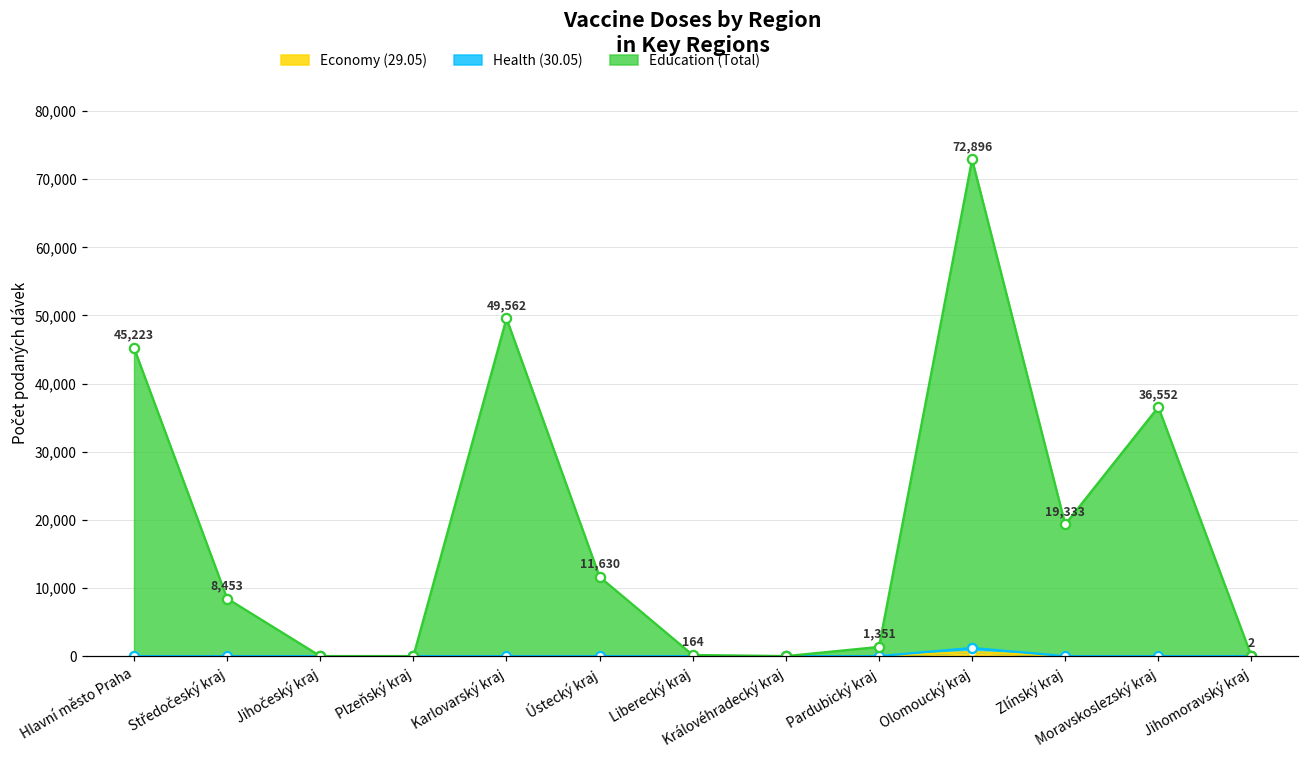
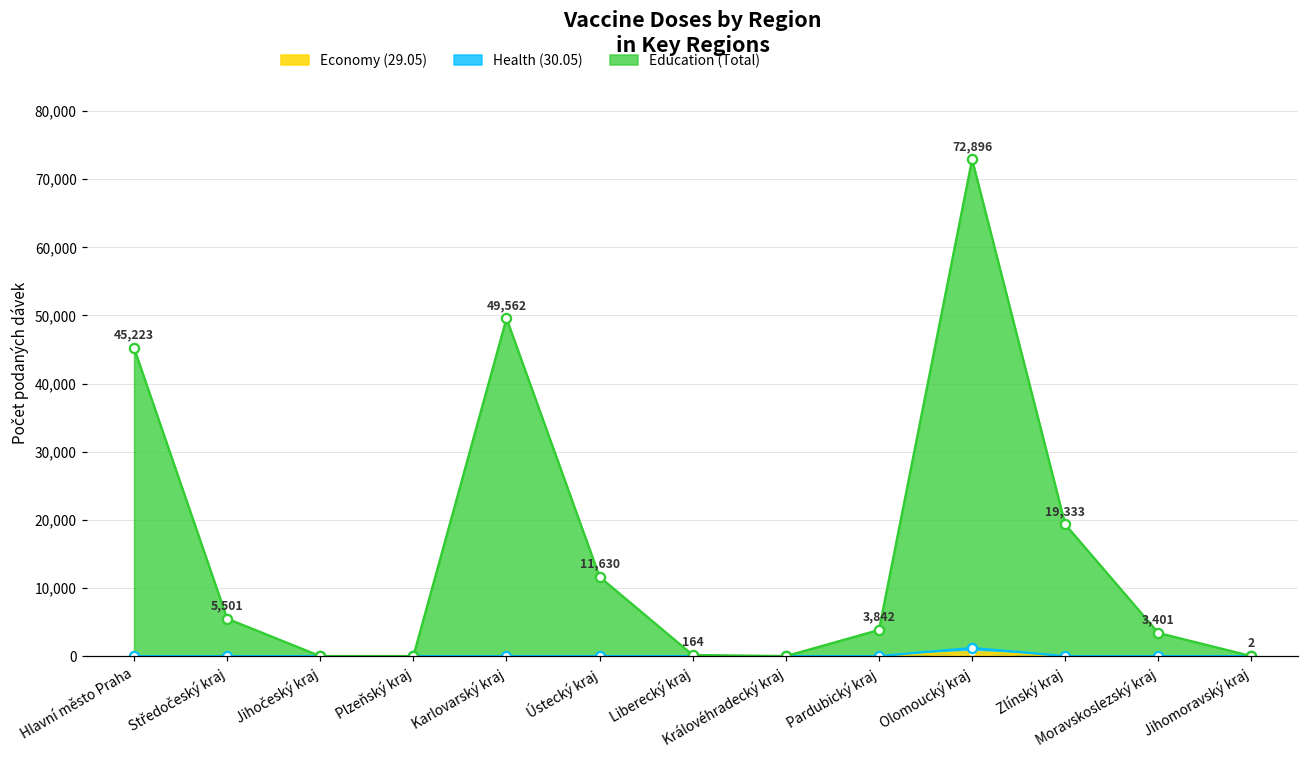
  {
    "Economy (29.05)": {
      "Olomoucký kraj": "1,000"
    },
    "Health (30.05)": {
      "Olomoucký kraj": "1,000"
    },
    "Education (Total)": {
      "Hlavní město Praha": "45,223",
-     "Středočeský kraj": "8,453",
+     "Středočeský kraj": "5,501",
      "Karlovarský kraj": "49,562",
      "Ústecký kraj": "11,630",
-     "Pardubický kraj": "1,351",
+     "Pardubický kraj": "3,842",
      "Olomoucký kraj": "72,896",
      "Zlínský kraj": "19,333",
-     "Moravskoslezský kraj": "36,552"
+     "Moravskoslezský kraj": "3,401"
    }
  }
